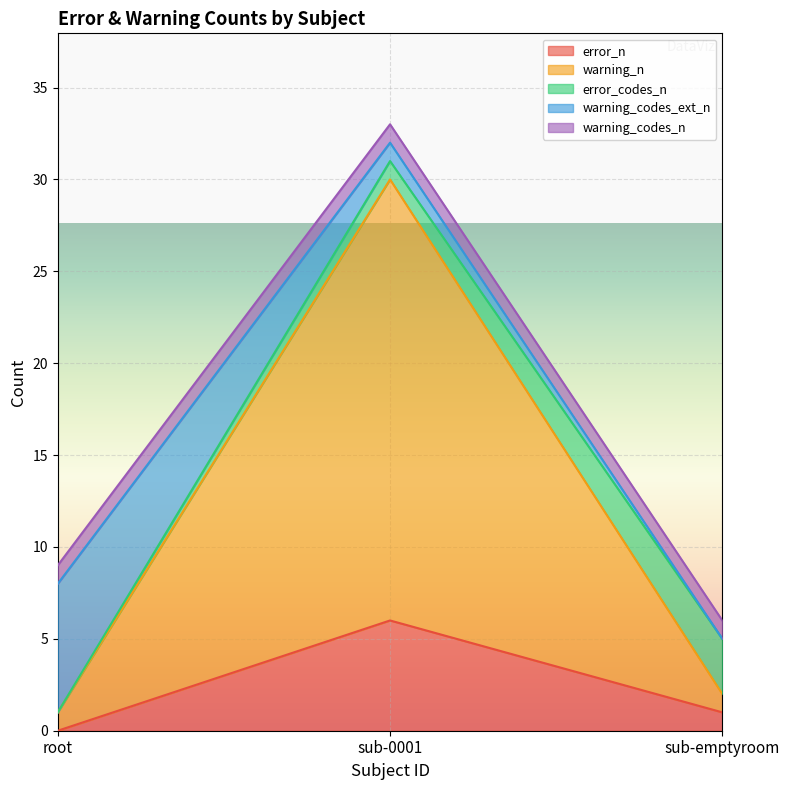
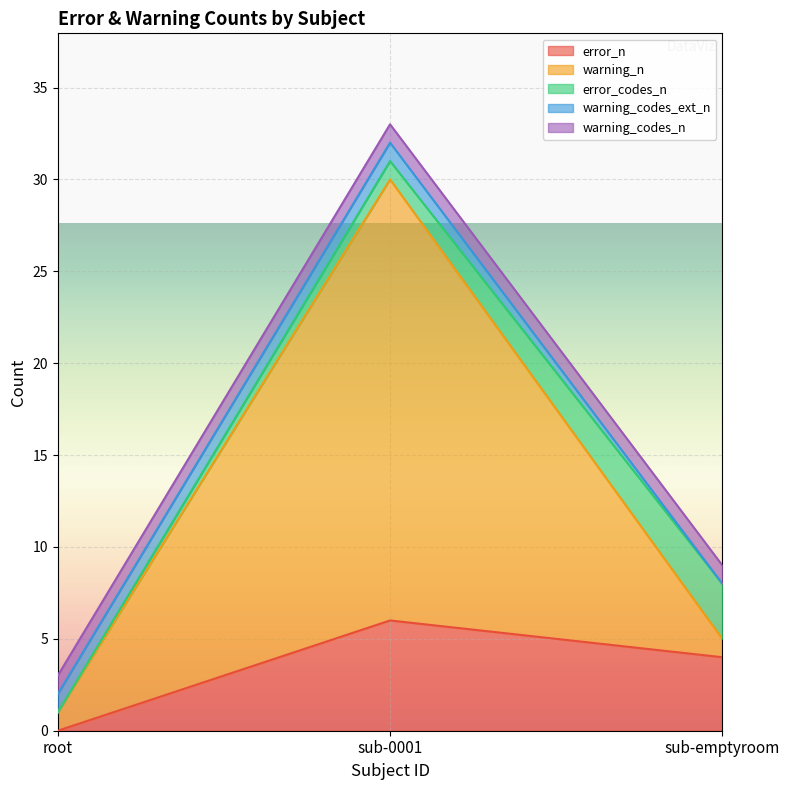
  {
    "error_n": {
      "root": 0,
      "sub-0001": 6,
-     "sub-emptyroom": 1
+     "sub-emptyroom": 4
    },
    "warning_n": {
      "sub-0001": 24,
      "sub-emptyroom": 1
    },
    "error_codes_n": {
      "sub-0001": 1
    },
    "warning_codes_ext_n": {
-     "root": 7,
+     "root": 1,
      "sub-0001": 1
    },
    "warning_codes_n": {
      "root": 1,
      "sub-0001": 1,
      "sub-emptyroom": 1
    }
  }
